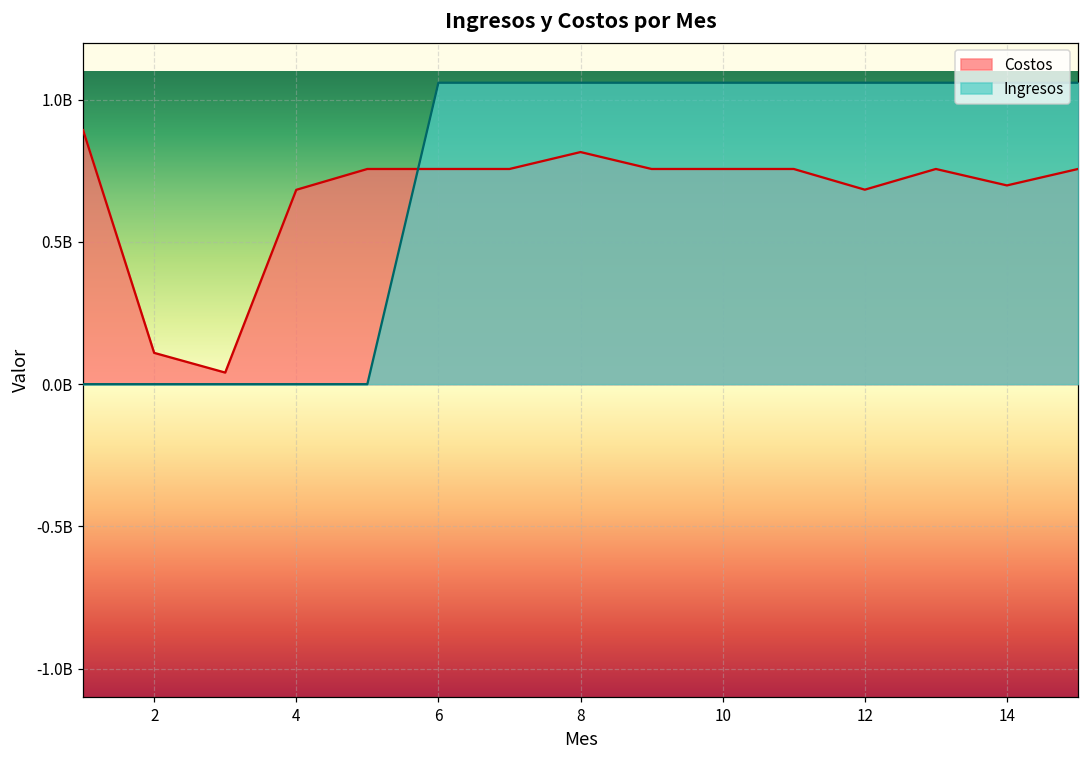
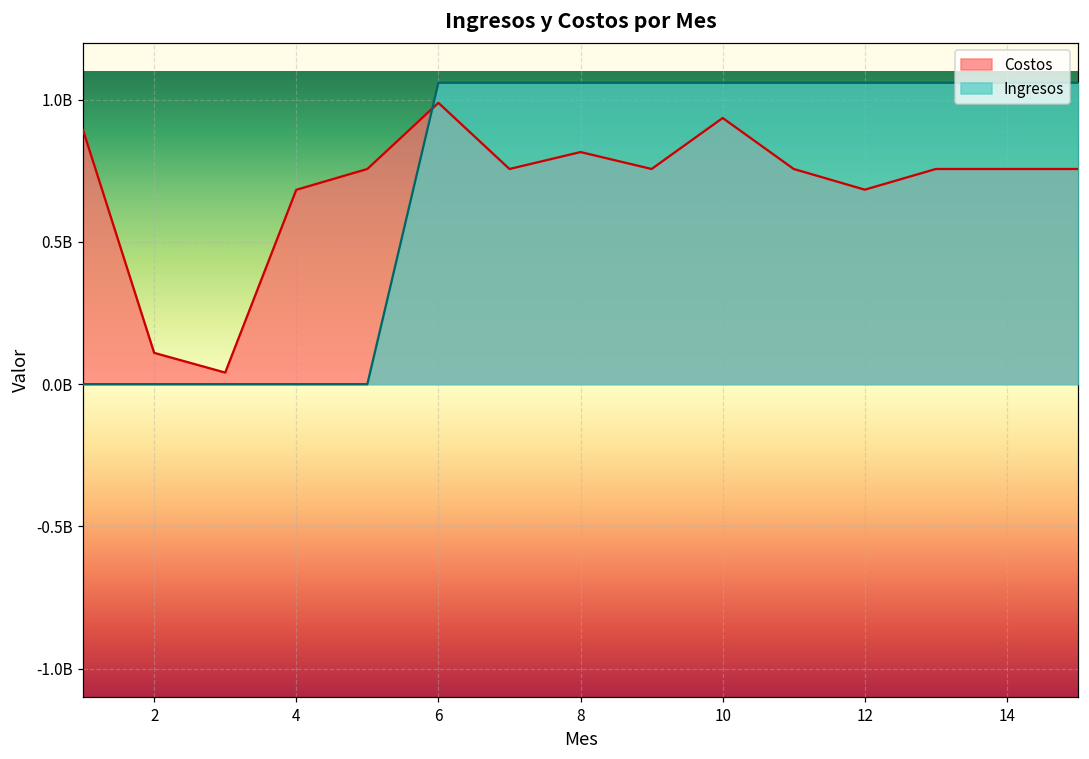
  {
    "Costos": {
      "2": 110000000,
      "4": 680000000,
-     "6": 760000000,
+     "6": 990000000,
      "8": 820000000,
-     "10": 760000000,
+     "10": 940000000,
      "12": 680000000,
-     "14": 700000000
+     "14": 760000000
    },
    "Ingresos": {
      "2": 0,
      "4": 0,
      "6": 1060000000,
      "8": 1060000000,
      "10": 1060000000,
      "12": 1060000000
    }
  }
